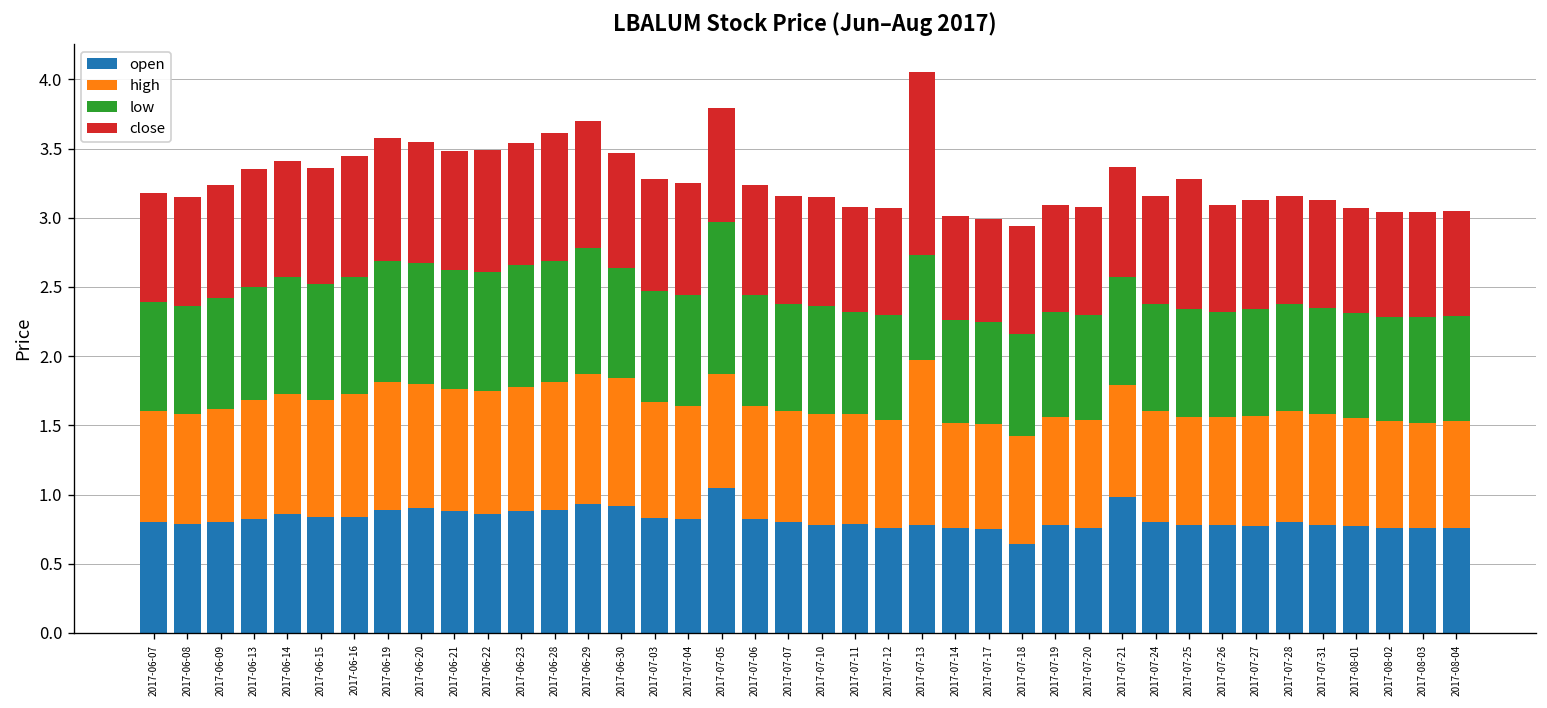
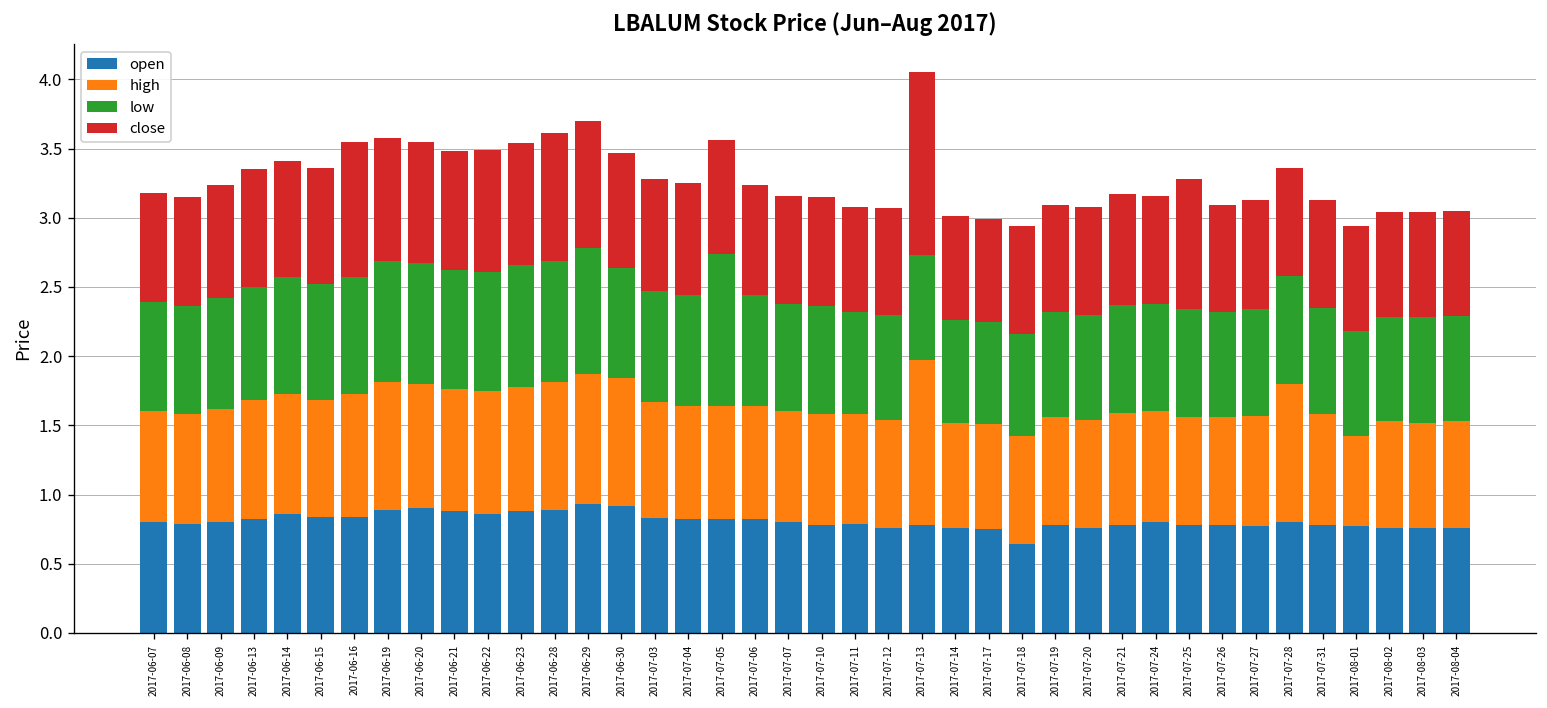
  {
    "open": {
      "2017-06-07": 0.80,
      "2017-06-08": 0.79,
      "2017-06-09": 0.80,
      "2017-06-13": 0.82,
      "2017-06-14": 0.86,
      "2017-06-15": 0.84,
      "2017-06-16": 0.84,
      "2017-06-19": 0.89,
      "2017-06-20": 0.90,
      "2017-06-21": 0.88,
      "2017-06-22": 0.86,
      "2017-06-23": 0.88,
      "2017-06-28": 0.89,
      "2017-06-29": 0.93,
      "2017-06-30": 0.92,
      "2017-07-03": 0.83,
      "2017-07-04": 0.82,
-     "2017-07-05": 1.05,
+     "2017-07-05": 0.82,
      "2017-07-06": 0.82,
      "2017-07-07": 0.80,
      "2017-07-10": 0.78,
      "2017-07-11": 0.79,
      "2017-07-12": 0.76,
      "2017-07-13": 0.78,
      "2017-07-14": 0.76,
      "2017-07-17": 0.75,
      "2017-07-18": 0.64,
      "2017-07-19": 0.78,
      "2017-07-20": 0.76,
-     "2017-07-21": 0.98,
+     "2017-07-21": 0.78,
      "2017-07-24": 0.80,
      "2017-07-25": 0.78,
      "2017-07-26": 0.78,
      "2017-07-27": 0.77,
      "2017-07-28": 0.80,
      "2017-07-31": 0.78,
      "2017-08-01": 0.77,
      "2017-08-02": 0.76,
      "2017-08-03": 0.76,
      "2017-08-04": 0.76
    },
    "high": {
      "2017-06-07": 0.80,
      "2017-06-08": 0.79,
      "2017-06-09": 0.82,
      "2017-06-13": 0.86,
      "2017-06-14": 0.87,
      "2017-06-15": 0.84,
      "2017-06-16": 0.89,
      "2017-06-19": 0.92,
      "2017-06-20": 0.90,
      "2017-06-21": 0.88,
      "2017-06-22": 0.89,
      "2017-06-23": 0.90,
      "2017-06-28": 0.92,
      "2017-06-29": 0.94,
      "2017-06-30": 0.92,
      "2017-07-03": 0.84,
      "2017-07-04": 0.82,
      "2017-07-05": 0.82,
      "2017-07-06": 0.82,
      "2017-07-07": 0.80,
      "2017-07-10": 0.80,
      "2017-07-11": 0.79,
      "2017-07-12": 0.78,
      "2017-07-13": 1.19,
      "2017-07-14": 0.76,
      "2017-07-17": 0.76,
      "2017-07-18": 0.78,
      "2017-07-19": 0.78,
      "2017-07-20": 0.78,
      "2017-07-21": 0.81,
      "2017-07-24": 0.80,
      "2017-07-25": 0.78,
      "2017-07-26": 0.78,
      "2017-07-27": 0.80,
-     "2017-07-28": 0.8,
+     "2017-07-28": 1.0,
      "2017-07-31": 0.80,
-     "2017-08-01": 0.78,
+     "2017-08-01": 0.65,
      "2017-08-02": 0.77,
      "2017-08-03": 0.76,
      "2017-08-04": 0.77
    },
    "low": {
      "2017-06-07": 0.79,
      "2017-06-08": 0.78,
      "2017-06-09": 0.80,
      "2017-06-13": 0.82,
      "2017-06-14": 0.84,
      "2017-06-15": 0.84,
      "2017-06-16": 0.84,
      "2017-06-19": 0.88,
      "2017-06-20": 0.87,
      "2017-06-21": 0.86,
      "2017-06-22": 0.86,
      "2017-06-23": 0.88,
      "2017-06-28": 0.88,
      "2017-06-29": 0.91,
      "2017-06-30": 0.80,
      "2017-07-03": 0.80,
      "2017-07-04": 0.80,
      "2017-07-05": 1.10,
      "2017-07-06": 0.80,
      "2017-07-07": 0.78,
      "2017-07-10": 0.78,
      "2017-07-11": 0.74,
      "2017-07-12": 0.76,
      "2017-07-13": 0.76,
      "2017-07-14": 0.74,
      "2017-07-17": 0.74,
      "2017-07-18": 0.74,
      "2017-07-19": 0.76,
      "2017-07-20": 0.76,
      "2017-07-21": 0.78,
      "2017-07-24": 0.78,
      "2017-07-25": 0.78,
      "2017-07-26": 0.76,
      "2017-07-27": 0.77,
      "2017-07-28": 0.78,
      "2017-07-31": 0.77,
      "2017-08-01": 0.76,
      "2017-08-02": 0.75,
      "2017-08-03": 0.76,
      "2017-08-04": 0.76
    },
    "close": {
      "2017-06-07": 0.79,
      "2017-06-08": 0.79,
      "2017-06-09": 0.82,
      "2017-06-13": 0.85,
      "2017-06-14": 0.84,
      "2017-06-15": 0.84,
-     "2017-06-16": 0.88,
+     "2017-06-16": 0.98,
      "2017-06-19": 0.89,
      "2017-06-20": 0.88,
      "2017-06-21": 0.86,
      "2017-06-22": 0.88,
      "2017-06-23": 0.88,
      "2017-06-28": 0.92,
      "2017-06-29": 0.92,
      "2017-06-30": 0.83,
      "2017-07-03": 0.81,
      "2017-07-04": 0.81,
      "2017-07-05": 0.82,
      "2017-07-06": 0.80,
      "2017-07-07": 0.78,
      "2017-07-10": 0.79,
      "2017-07-11": 0.76,
      "2017-07-12": 0.77,
      "2017-07-13": 1.32,
      "2017-07-14": 0.75,
      "2017-07-17": 0.74,
      "2017-07-18": 0.78,
      "2017-07-19": 0.77,
      "2017-07-20": 0.78,
      "2017-07-21": 0.80,
      "2017-07-24": 0.78,
      "2017-07-25": 0.94,
      "2017-07-26": 0.77,
      "2017-07-27": 0.79,
      "2017-07-28": 0.78,
      "2017-07-31": 0.78,
      "2017-08-01": 0.76,
      "2017-08-02": 0.76,
      "2017-08-03": 0.76,
      "2017-08-04": 0.76
    }
  }
